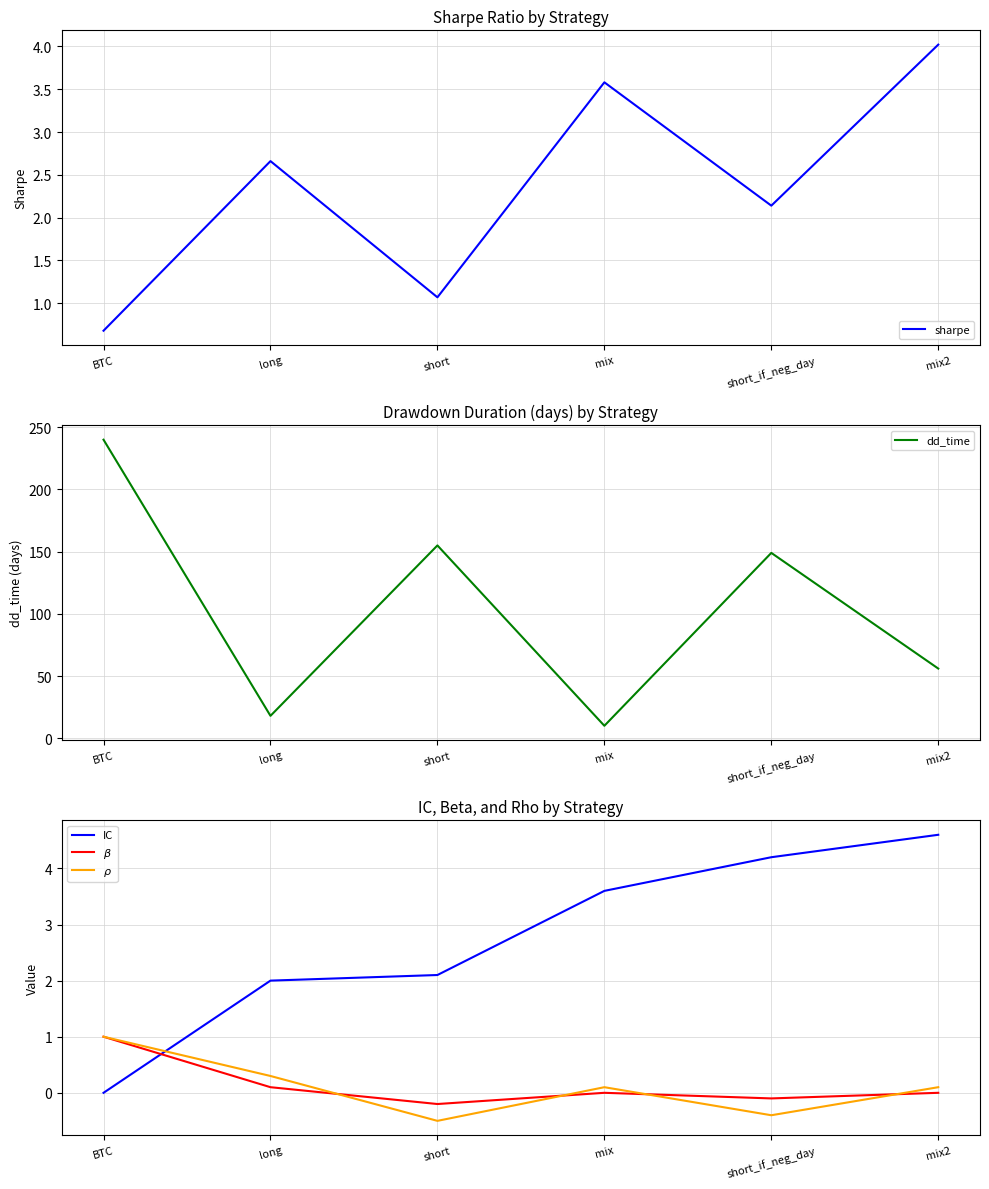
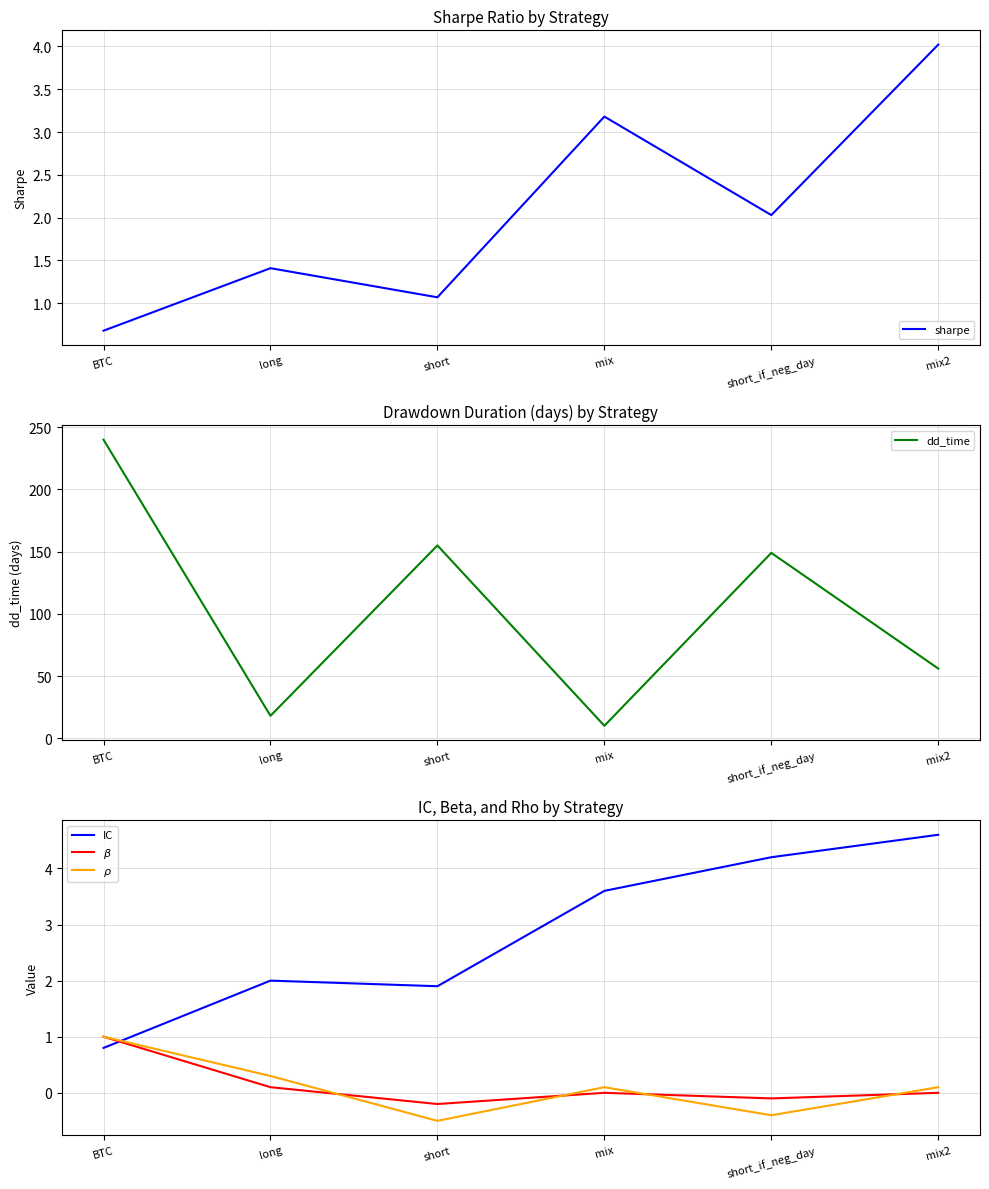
  {
    "Sharpe Ratio by Strategy": {
      "BTC": 0.7,
-     "long": 2.7,
+     "long": 1.4,
      "short": 1.1,
-     "mix": 3.6,
-     "short_if_neg_day": 2.1,
+     "mix": 3.2,
+     "short_if_neg_day": 2.0,
      "mix2": 4.0
    },
    "Drawdown Duration (days) by Strategy": {
      "BTC": 240,
      "long": 18,
      "short": 155,
      "mix": 10,
      "short_if_neg_day": 149,
      "mix2": 56
    },
    "IC, Beta, and Rho by Strategy": {
      "IC": {
-       "BTC": 0.0,
+       "BTC": 0.8,
        "long": 2.0,
-       "short": 2.1,
+       "short": 1.9,
        "mix": 3.6,
        "short_if_neg_day": 4.2,
        "mix2": 4.6
      }
    }
  }
